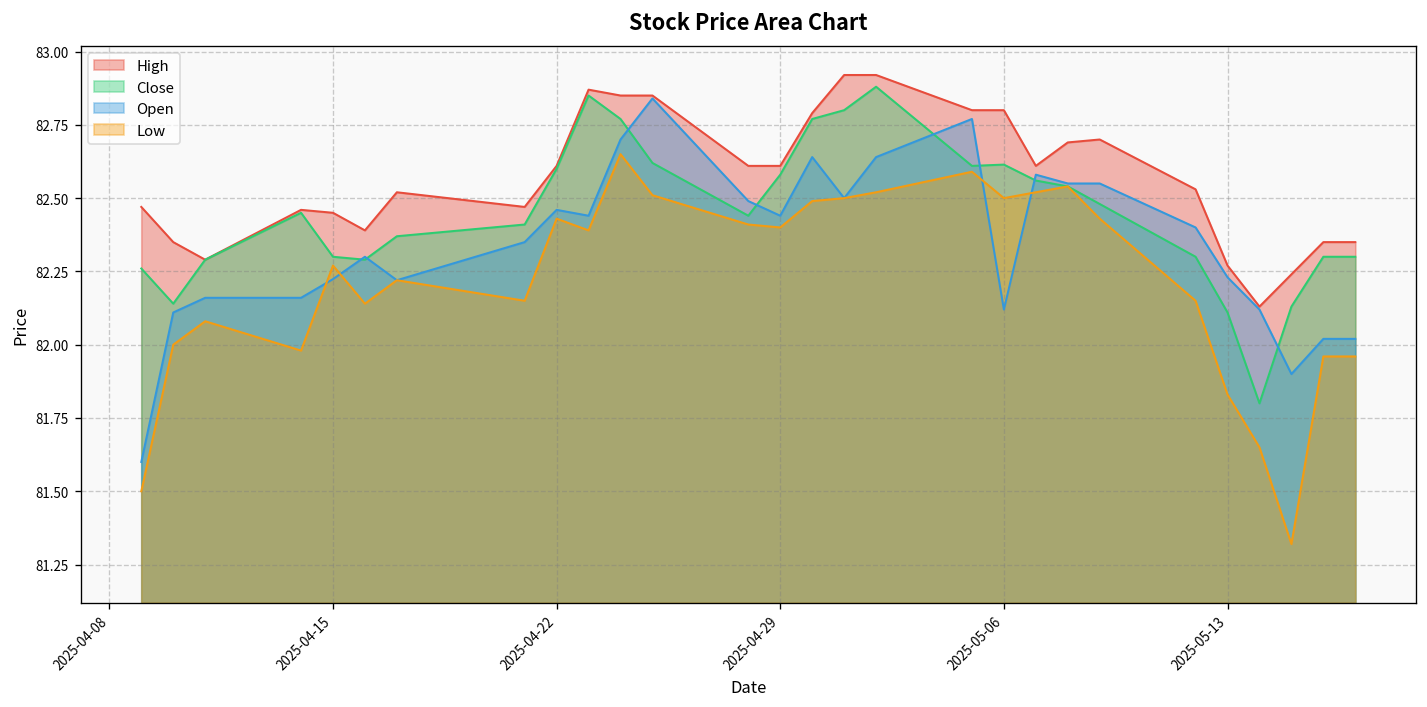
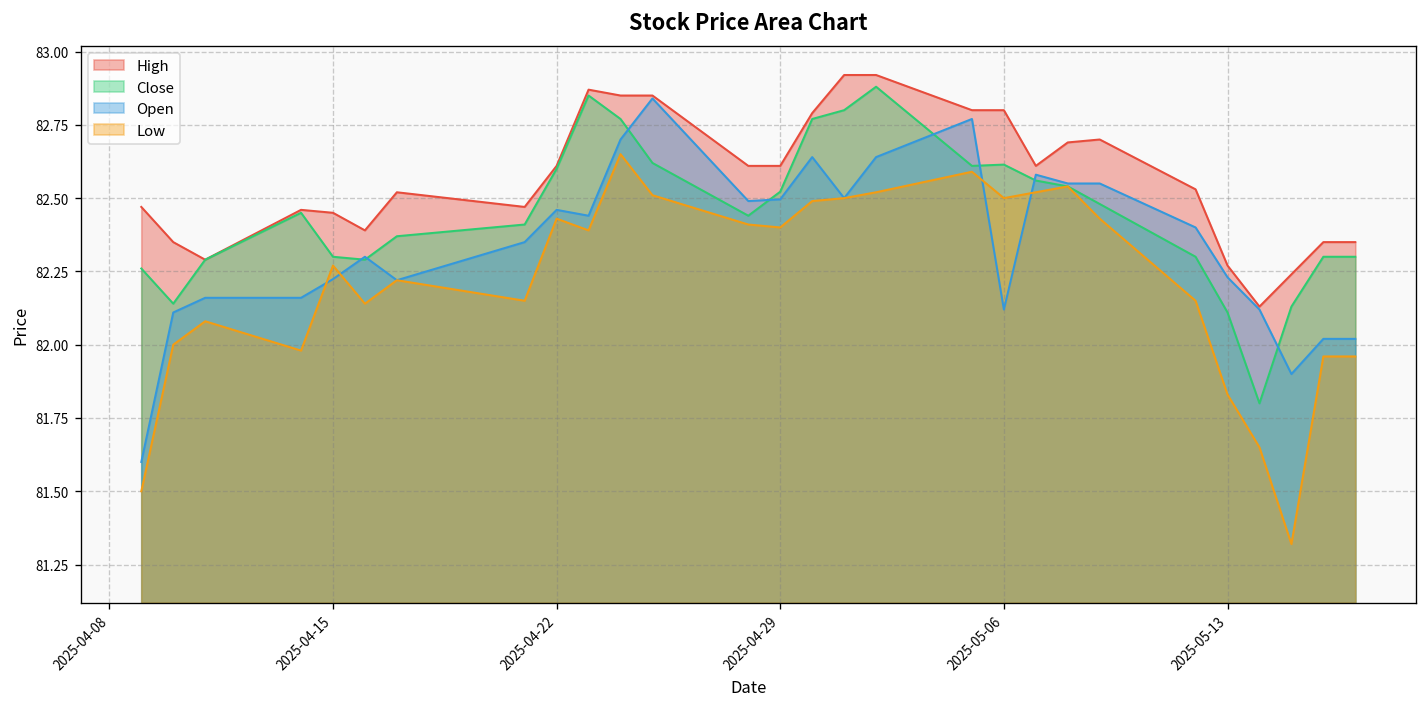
  {
    "Close": {
      "2025-04-15": 82.30,
-     "2025-04-29": 82.58,
+     "2025-04-29": 82.52,
      "2025-05-06": 82.61,
      "2025-05-13": 82.11
    },
    "Open": {
      "2025-04-15": 82.22,
      "2025-04-22": 82.46,
-     "2025-04-29": 82.44,
+     "2025-04-29": 82.50,
      "2025-05-06": 82.12,
      "2025-05-13": 82.23
    }
  }
